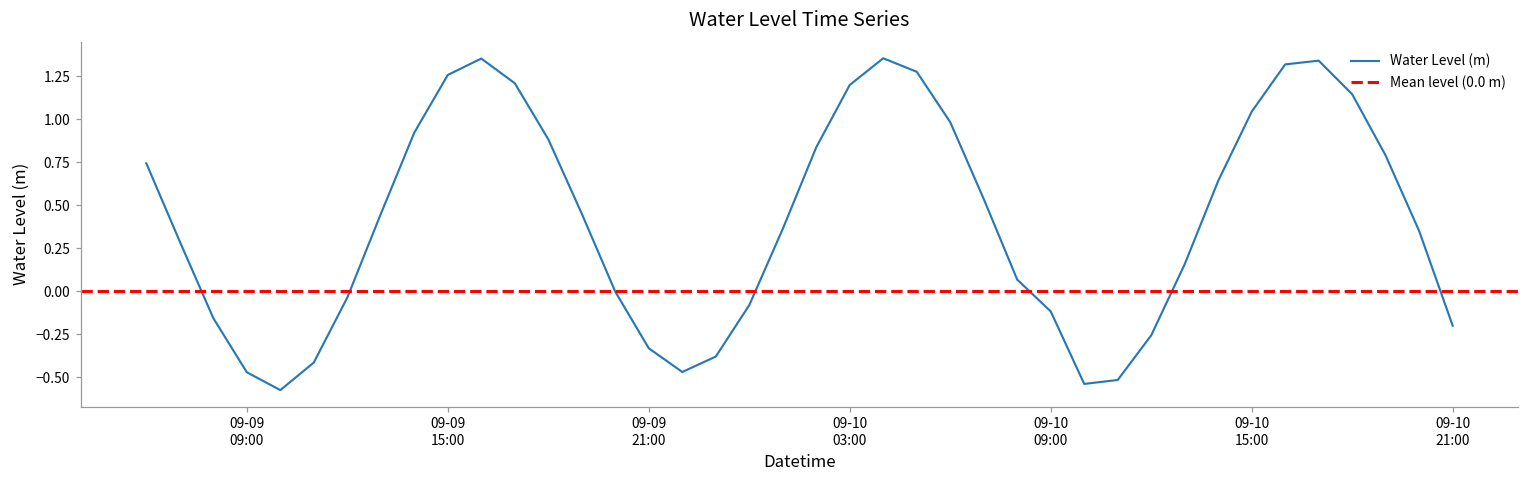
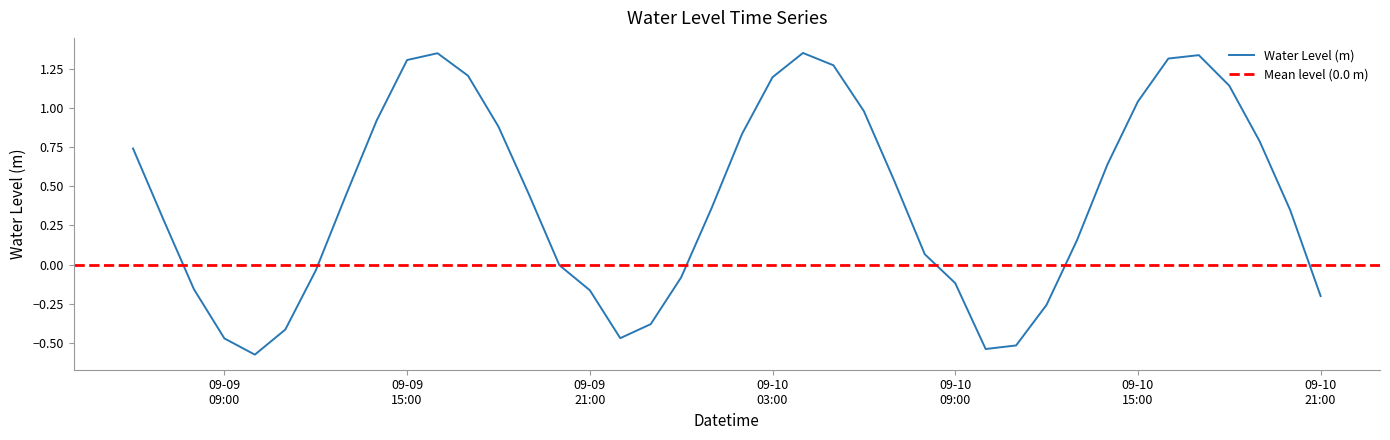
  {
    "09-09 09:00": -0.47,
-   "09-09 15:00": 1.26,
-   "09-09 21:00": -0.33,
+   "09-09 15:00": 1.31,
+   "09-09 21:00": -0.16,
    "09-10 03:00": 1.20,
    "09-10 09:00": -0.12,
    "09-10 15:00": 1.04,
    "09-10 21:00": -0.20
  }
